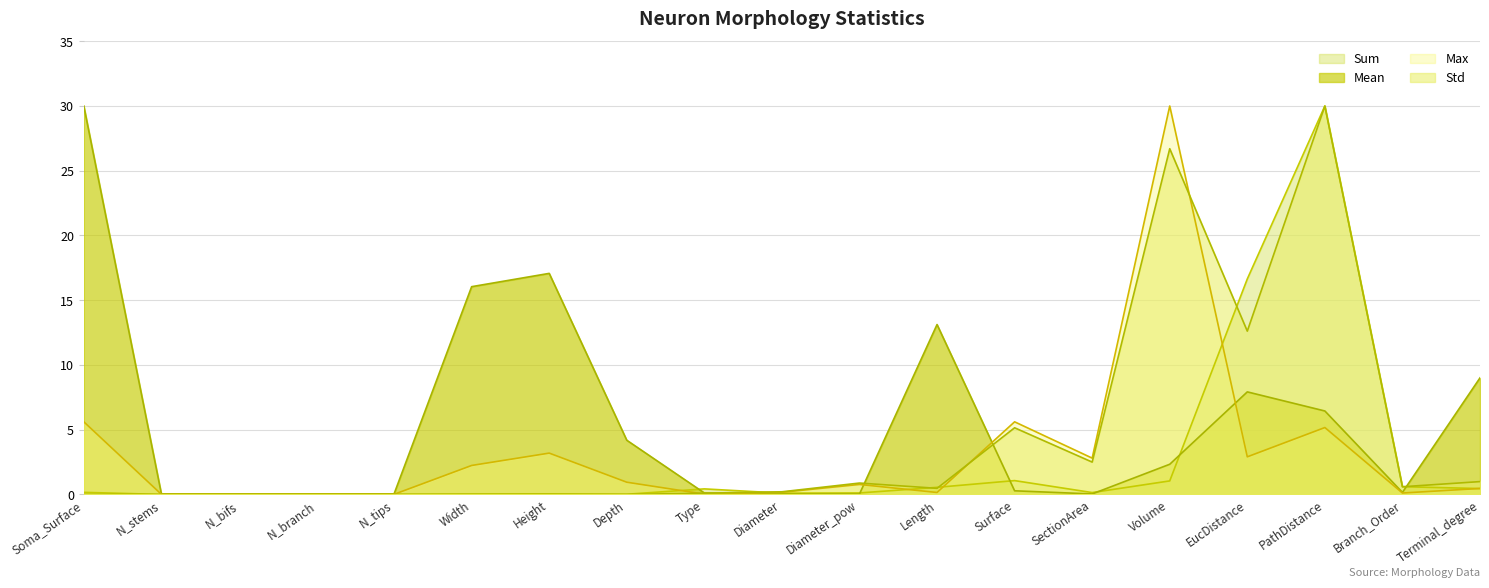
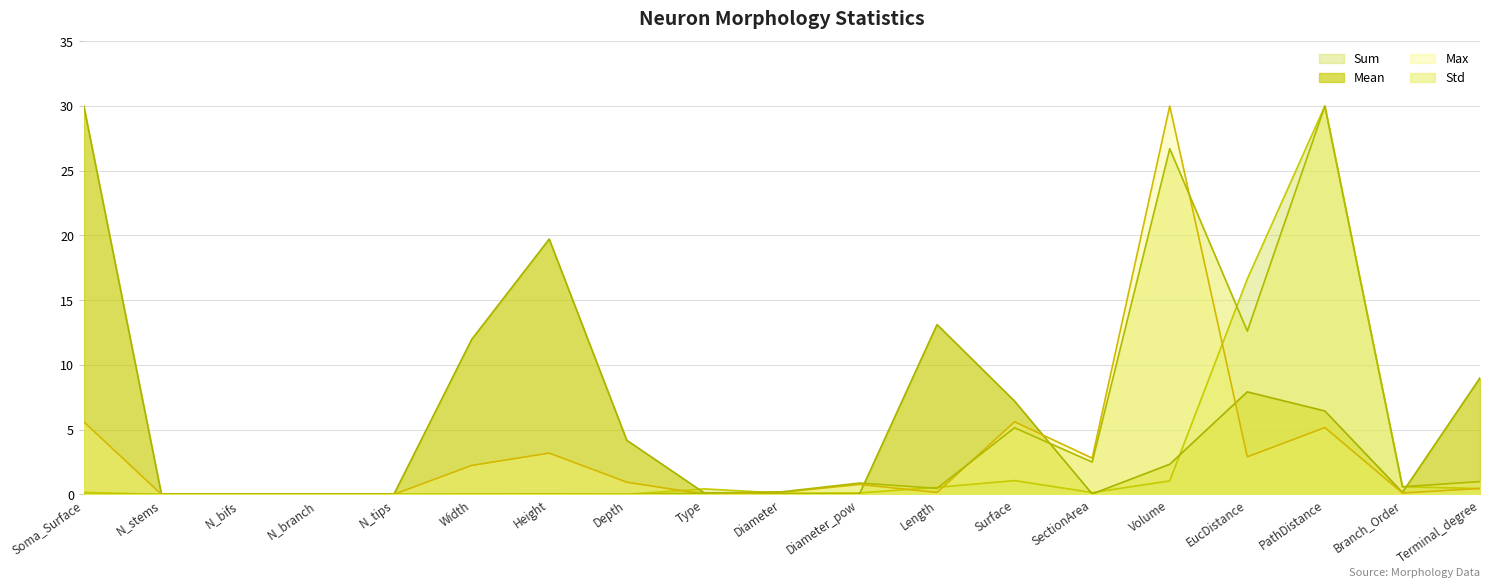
  {
    "Mean": {
      "Soma_Surface": 30.0,
-     "Width": 16.0,
-     "Height": 17.1,
+     "Width": 12.0,
+     "Height": 19.7,
      "Depth": 4.2,
      "Length": 13.1,
-     "Surface": 0.3,
+     "Surface": 7.2,
      "Volume": 2.3,
      "EucDistance": 7.9,
      "PathDistance": 6.4,
      "Terminal_degree": 9.0
    }
  }
